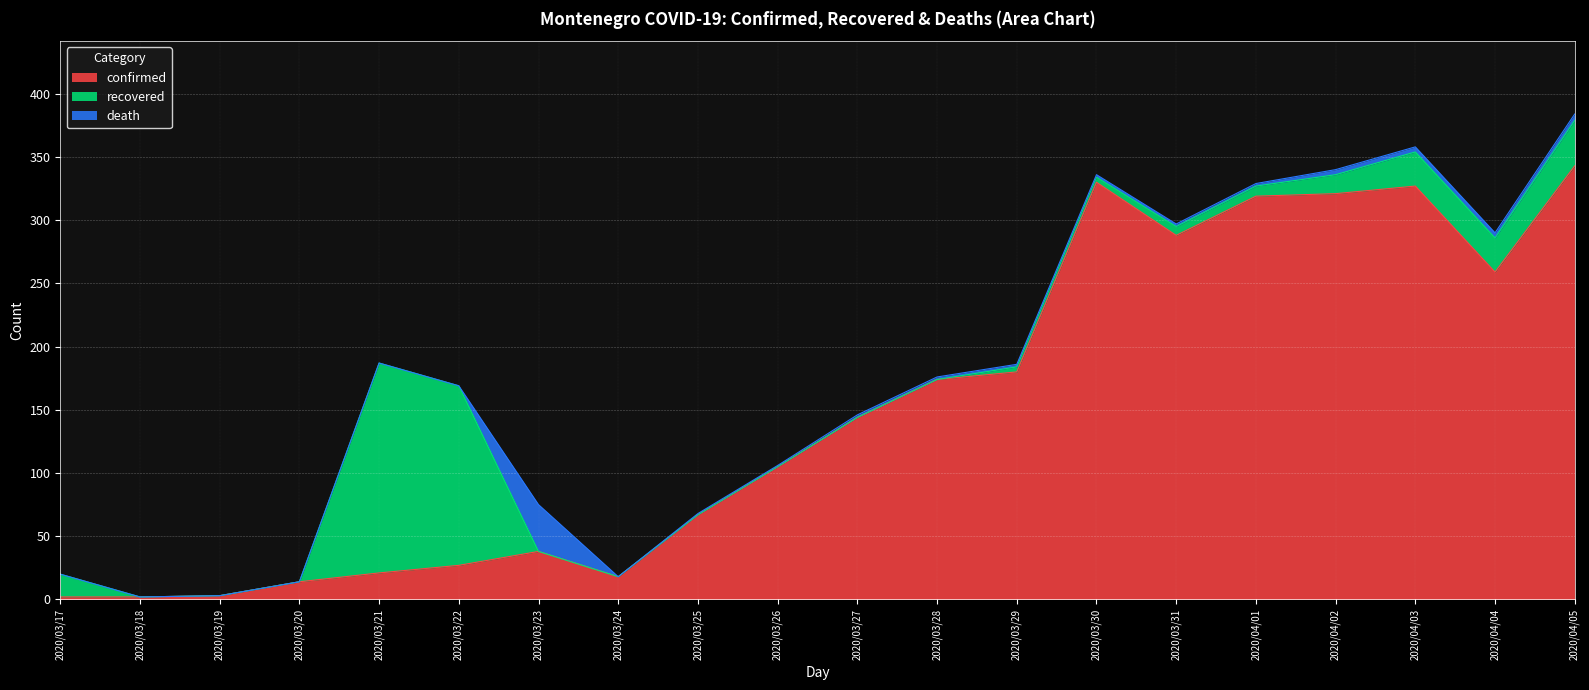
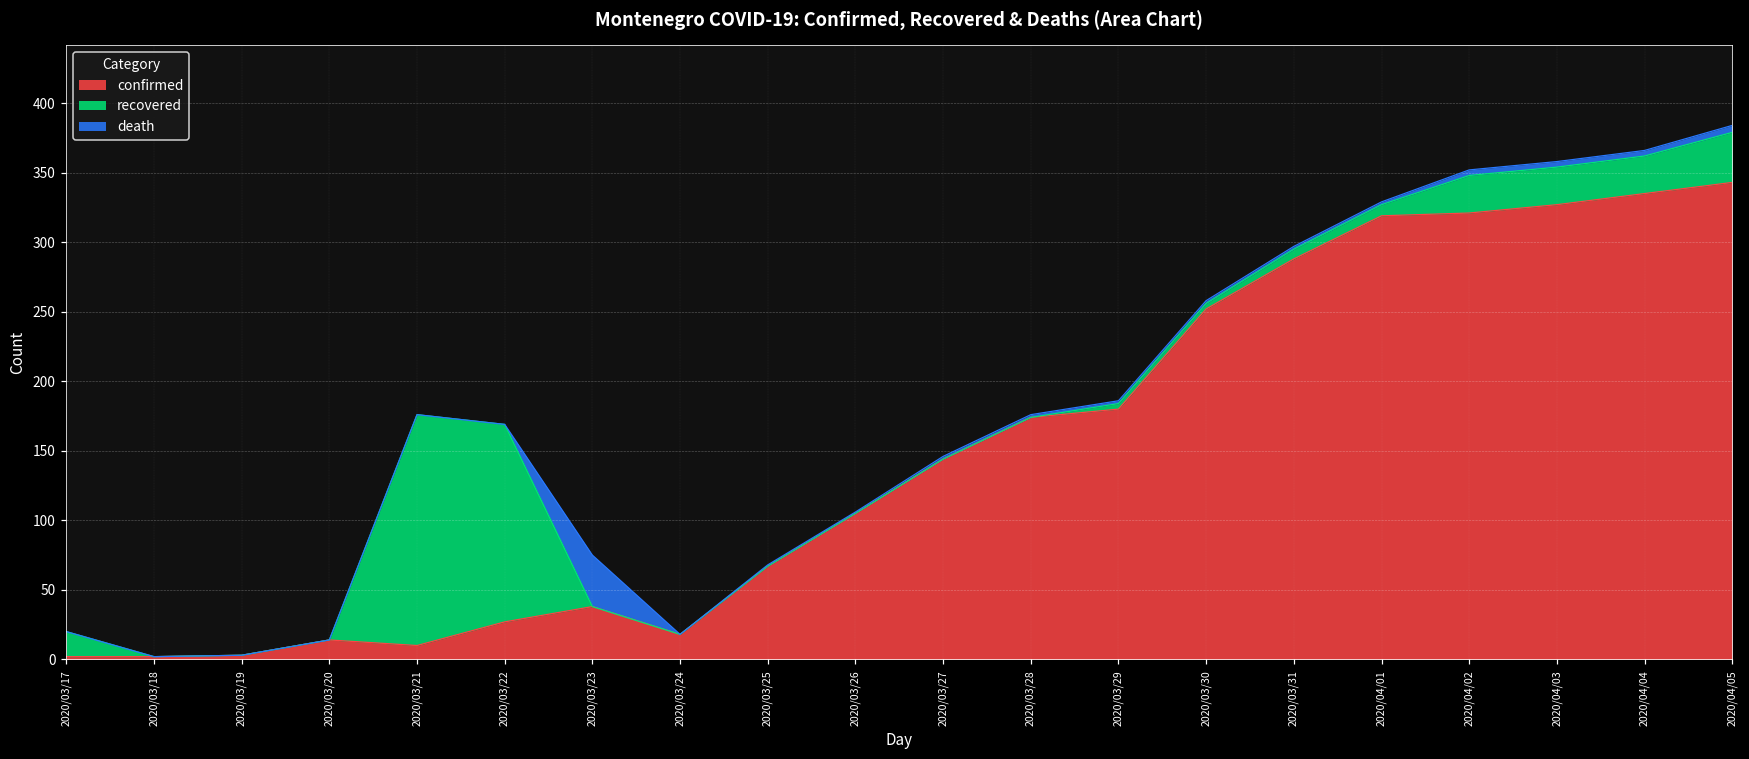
  {
    "confirmed": {
      "2020/03/17": 2,
-     "2020/03/21": 21,
+     "2020/03/21": 10,
      "2020/03/22": 27,
      "2020/03/29": 180,
-     "2020/03/30": 330,
+     "2020/03/30": 252,
      "2020/03/31": 288,
      "2020/04/01": 319,
      "2020/04/02": 321,
      "2020/04/03": 327,
-     "2020/04/04": 259,
+     "2020/04/04": 335,
      "2020/04/05": 343
    },
    "recovered": {
      "2020/03/29": 4,
      "2020/04/01": 8,
-     "2020/04/02": 15,
+     "2020/04/02": 27,
      "2020/04/03": 27,
      "2020/04/04": 27,
      "2020/04/05": 36
    },
    "death": {
      "2020/03/23": 37,
      "2020/03/29": 2,
      "2020/04/01": 2,
      "2020/04/02": 4,
      "2020/04/03": 4,
      "2020/04/04": 4,
      "2020/04/05": 5
    }
  }
